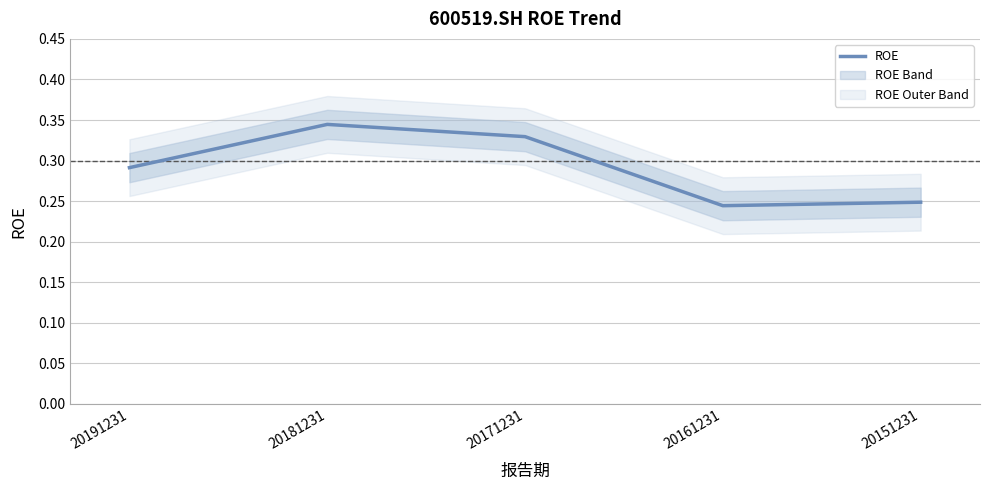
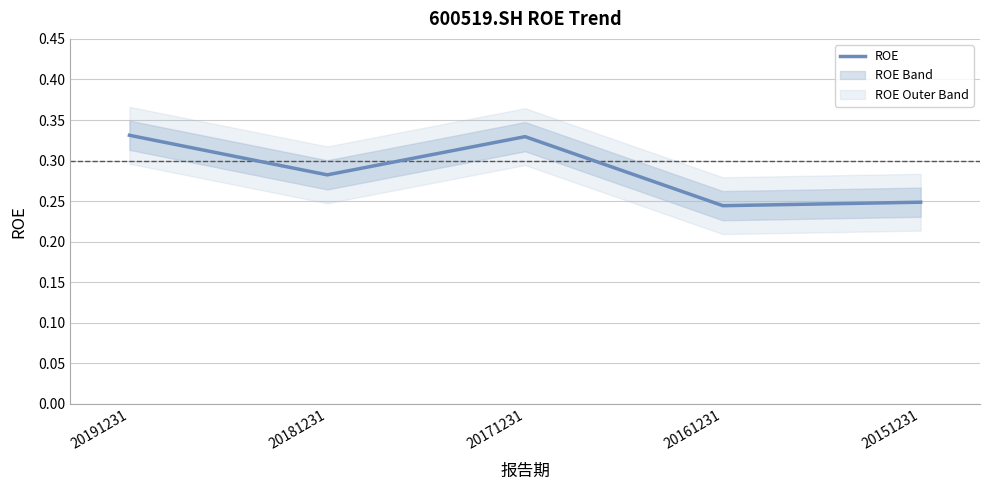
  {
    "ROE": {
-     "20191231": 0.29,
-     "20181231": 0.34,
+     "20191231": 0.33,
+     "20181231": 0.28,
      "20171231": 0.33,
      "20161231": 0.24,
      "20151231": 0.25
    }
  }
